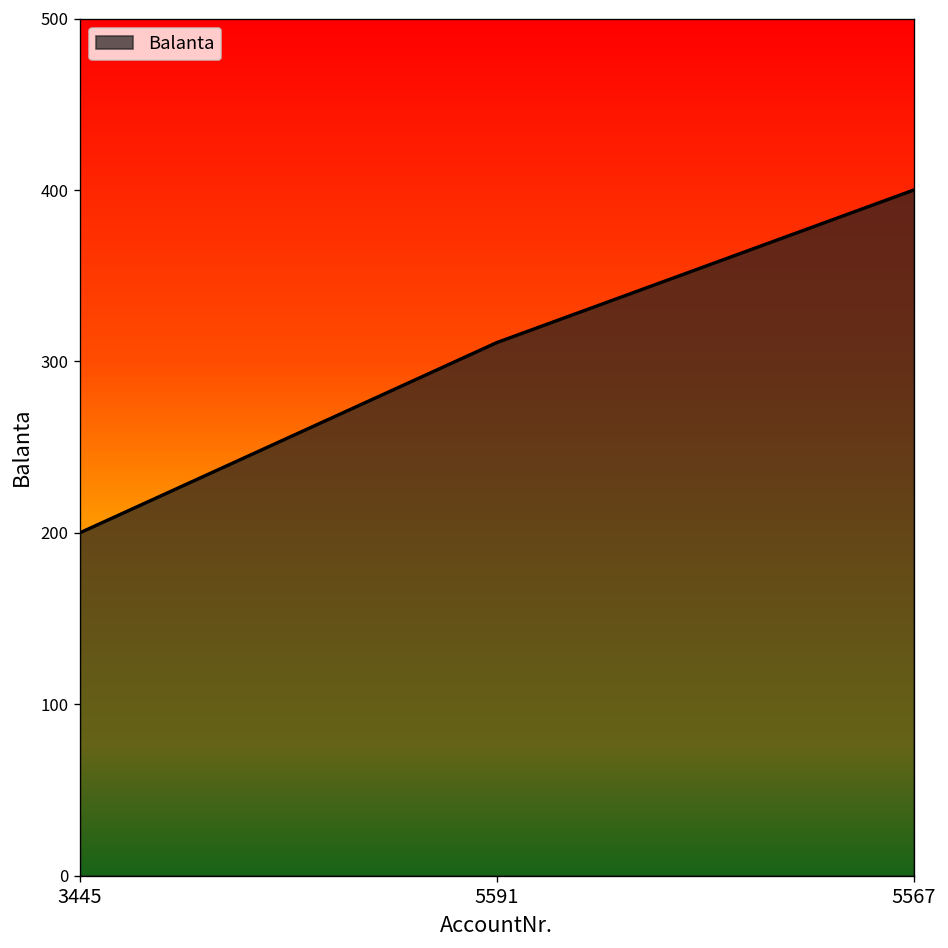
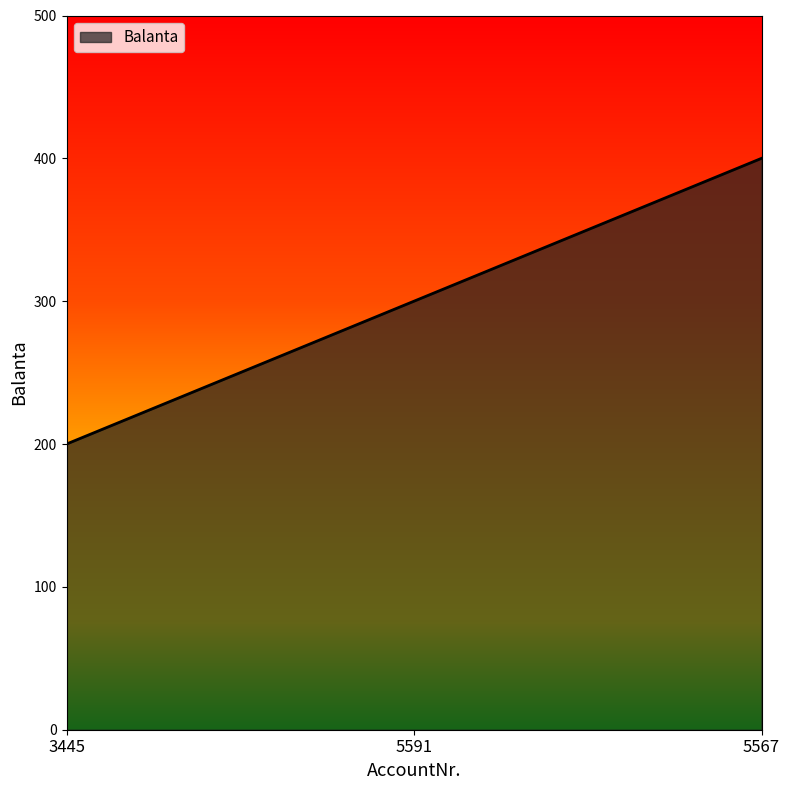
  {
    "3445": 200,
-   "5591": 311,
+   "5591": 300,
    "5567": 400
  }
